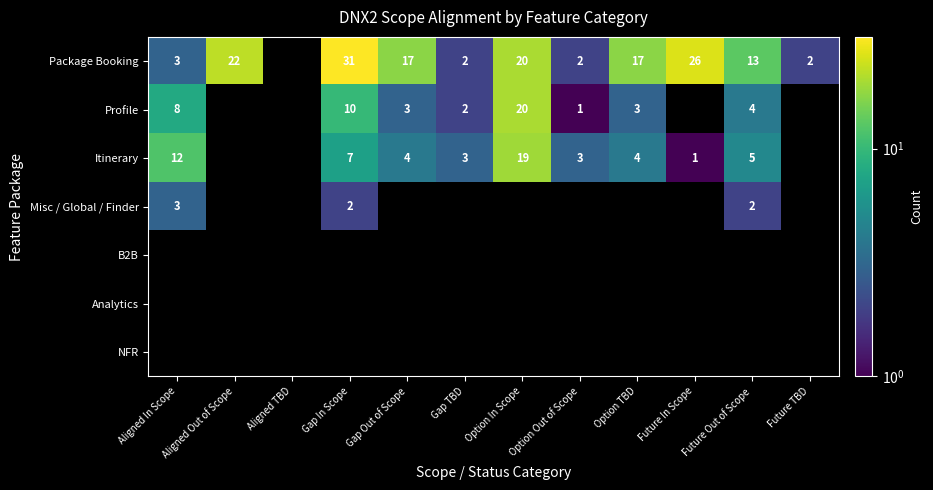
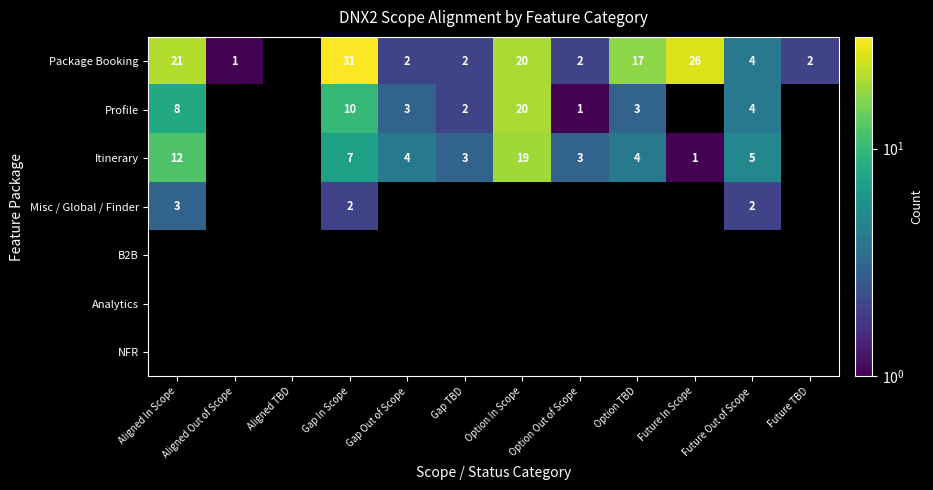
  {
    "Package Booking": {
-     "Aligned In Scope": 3,
-     "Aligned Out of Scope": 22,
+     "Aligned In Scope": 21,
+     "Aligned Out of Scope": 1,
      "Gap In Scope": 31,
-     "Gap Out of Scope": 17,
+     "Gap Out of Scope": 2,
      "Gap TBD": 2,
      "Option In Scope": 20,
      "Option Out of Scope": 2,
      "Option TBD": 17,
      "Future In Scope": 26,
-     "Future Out of Scope": 13,
+     "Future Out of Scope": 4,
      "Future TBD": 2
    },
    "Profile": {
      "Aligned In Scope": 8,
      "Gap In Scope": 10,
      "Gap Out of Scope": 3,
      "Gap TBD": 2,
      "Option In Scope": 20,
      "Option Out of Scope": 1,
      "Option TBD": 3,
      "Future Out of Scope": 4
    },
    "Itinerary": {
      "Aligned In Scope": 12,
      "Gap In Scope": 7,
      "Gap Out of Scope": 4,
      "Gap TBD": 3,
      "Option In Scope": 19,
      "Option Out of Scope": 3,
      "Option TBD": 4,
      "Future In Scope": 1,
      "Future Out of Scope": 5
    },
    "Misc / Global / Finder": {
      "Aligned In Scope": 3,
      "Gap In Scope": 2,
      "Future Out of Scope": 2
    }
  }
